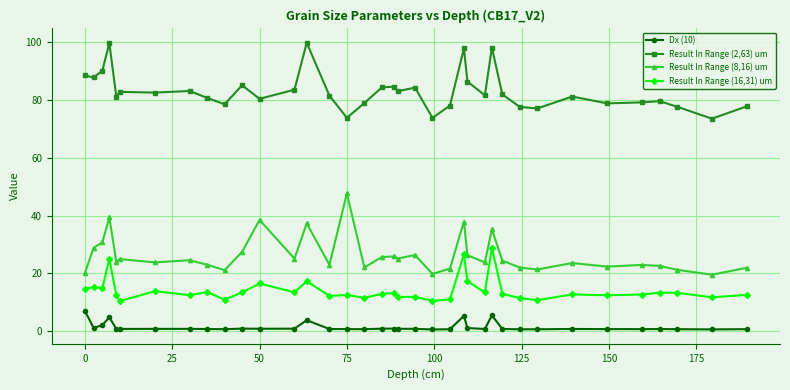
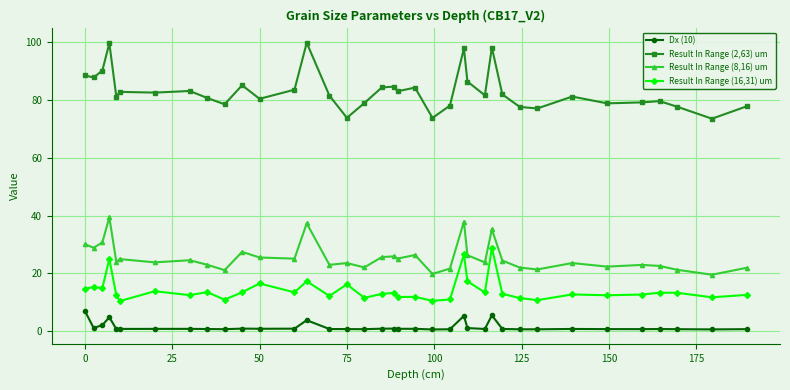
  {
    "Dx (10)": {
      "0": 7,
      "50": 1,
      "75": 1
    },
    "Result In Range (2,63) um": {
      "0": 88,
      "50": 80,
      "75": 74
    },
    "Result In Range (8,16) um": {
-     "0": 20,
-     "50": 39,
-     "75": 48
+     "0": 30,
+     "50": 26,
+     "75": 24
    },
    "Result In Range (16,31) um": {
      "0": 15,
      "50": 17,
-     "75": 13
+     "75": 16
    }
  }
